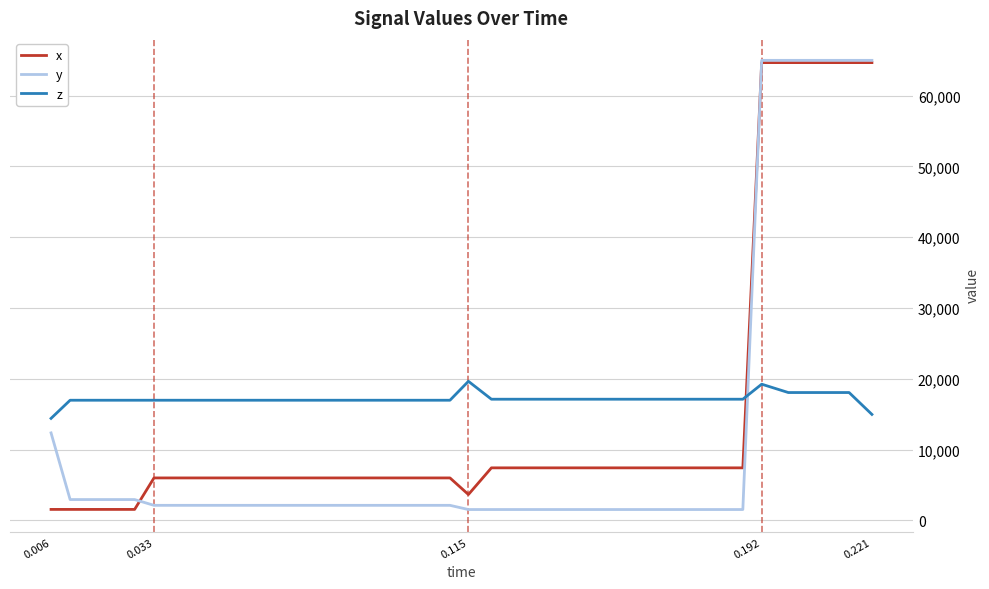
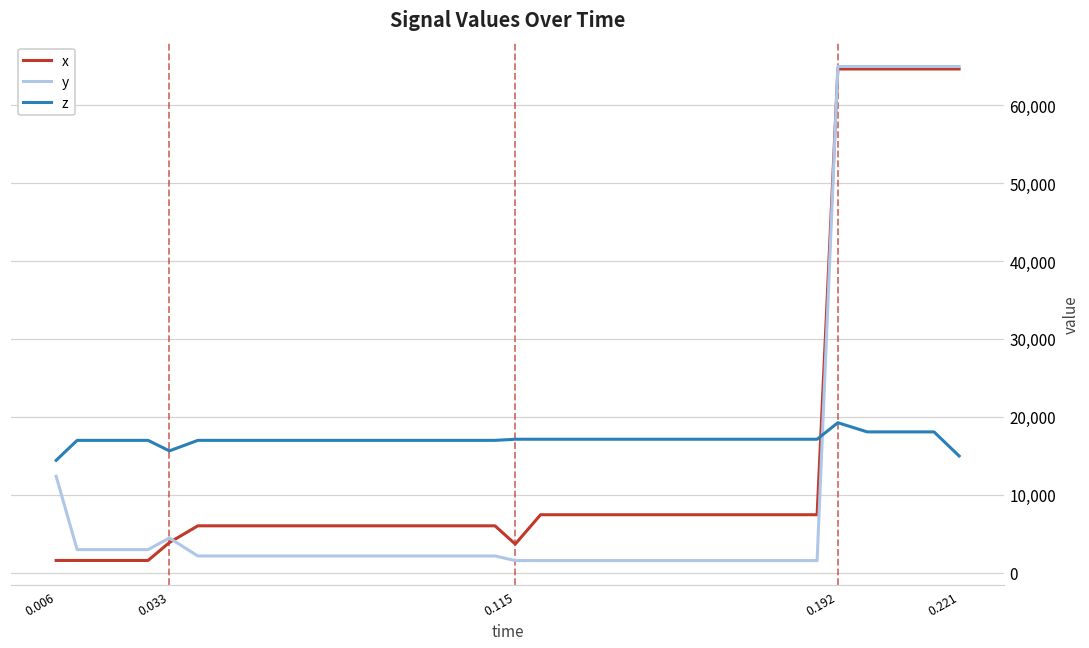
  {
    "x": {
      "0.006": "2,000",
-     "0.033": "6,000",
+     "0.033": "4,000",
      "0.115": "4,000"
    },
    "y": {
      "0.006": "12,000",
-     "0.033": "2,000",
+     "0.033": "4,000",
      "0.115": "2,000"
    },
    "z": {
      "0.006": "14,000",
-     "0.033": "17,000",
-     "0.115": "20,000",
+     "0.033": "16,000",
+     "0.115": "17,000",
      "0.192": "19,000",
      "0.221": "15,000"
    }
  }
